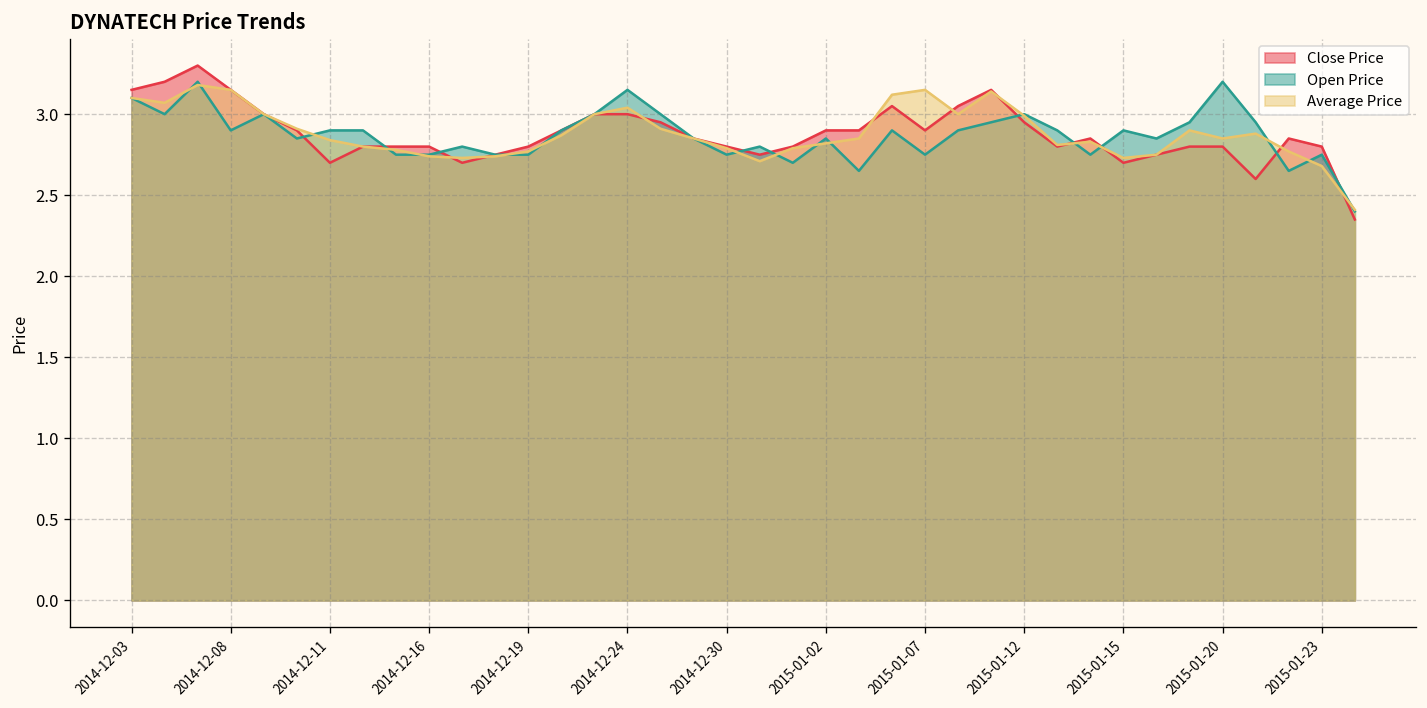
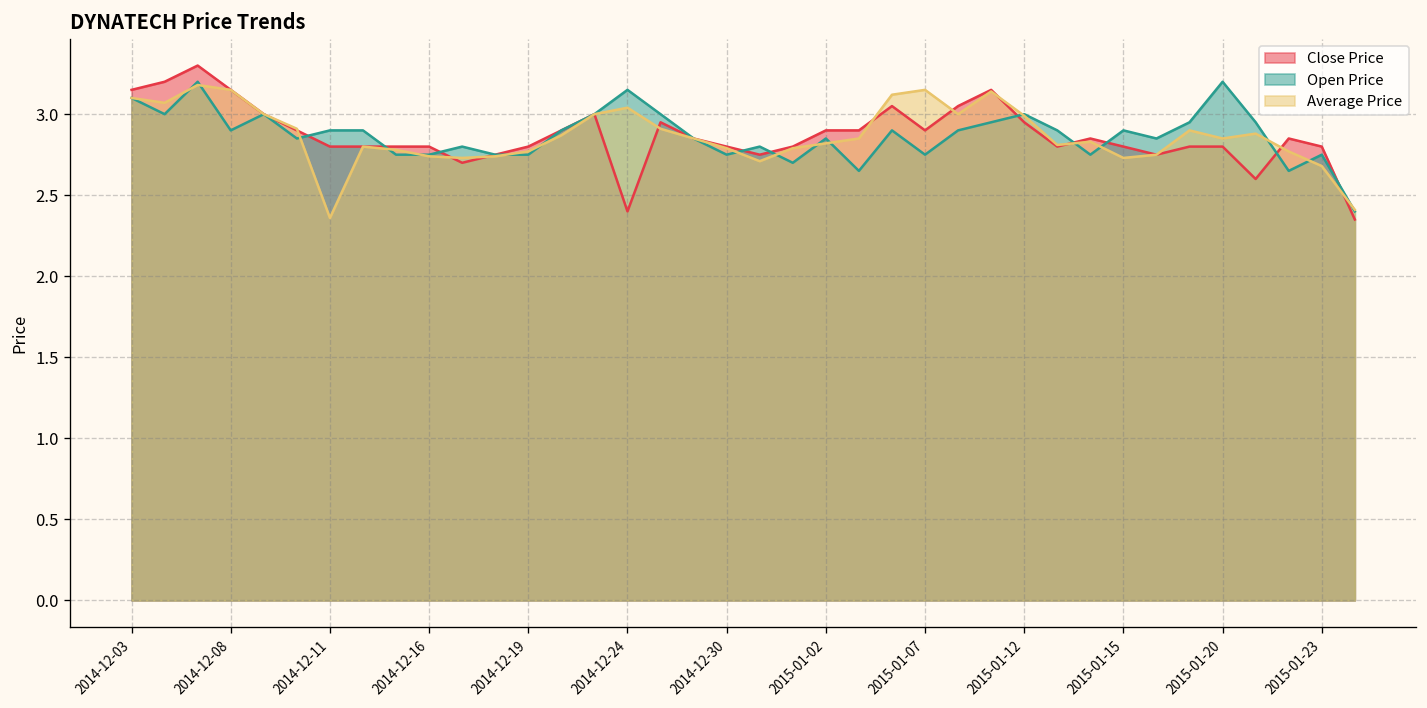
  {
    "Close Price": {
      "2014-12-03": 3.15,
-     "2014-12-11": 2.7,
+     "2014-12-11": 2.8,
      "2014-12-16": 2.8,
      "2014-12-19": 2.8,
-     "2014-12-24": 3.0,
+     "2014-12-24": 2.4,
      "2015-01-02": 2.9,
      "2015-01-07": 2.9,
      "2015-01-12": 2.95,
-     "2015-01-15": 2.7,
+     "2015-01-15": 2.8,
      "2015-01-20": 2.8,
      "2015-01-23": 2.8
    },
    "Open Price": {
      "2014-12-08": 2.90,
      "2014-12-11": 2.90,
      "2014-12-19": 2.75,
      "2014-12-24": 3.15,
      "2014-12-30": 2.75,
      "2015-01-02": 2.85,
      "2015-01-07": 2.75,
      "2015-01-15": 2.90,
      "2015-01-20": 3.20,
      "2015-01-23": 2.75
    },
    "Average Price": {
-     "2014-12-11": 2.84,
+     "2014-12-11": 2.36,
      "2014-12-19": 2.77,
      "2014-12-24": 3.04,
      "2015-01-02": 2.82,
      "2015-01-07": 3.15,
      "2015-01-15": 2.73,
      "2015-01-20": 2.85,
      "2015-01-23": 2.68
    }
  }
